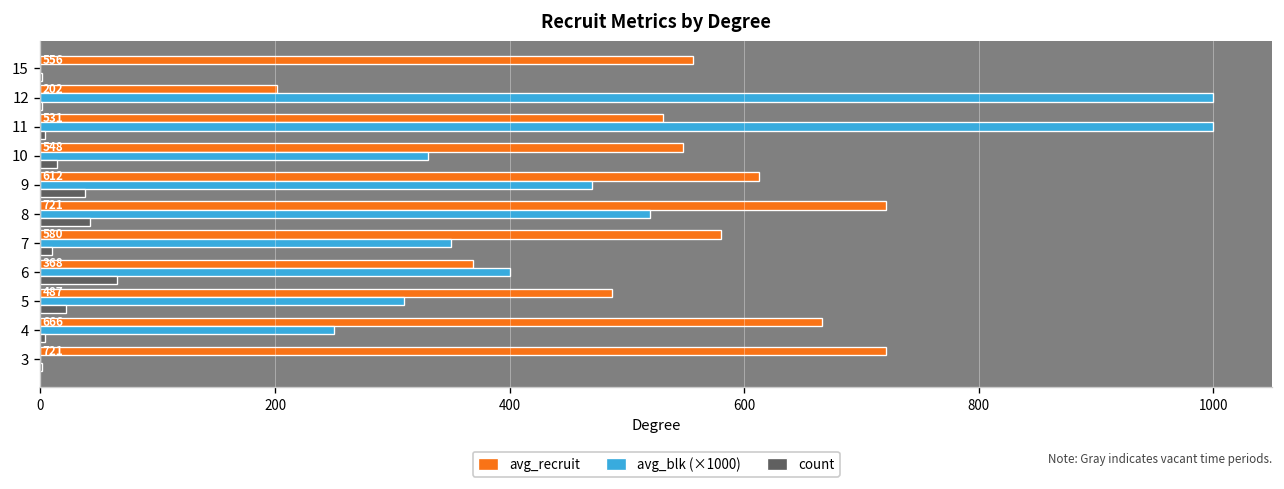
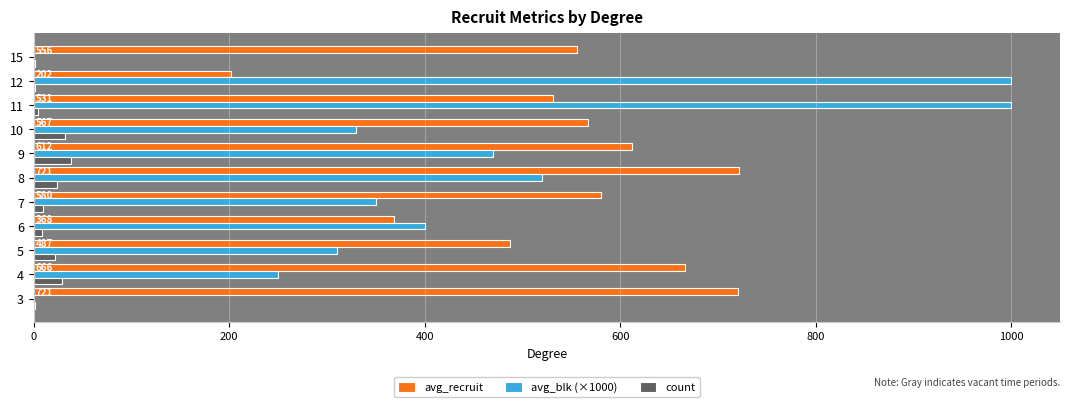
  {
    "avg_recruit": {
      "15": 556,
      "12": 202,
      "11": 531,
-     "10": 548,
+     "10": 567,
      "9": 612,
      "8": 721,
      "7": 580,
      "6": 368,
      "5": 487,
      "4": 666,
      "3": 721
    },
    "avg_blk (×1000)": {
      "15": 0,
      "12": 1000,
      "11": 1000,
      "10": 330,
      "9": 470,
      "8": 520,
      "7": 350,
      "6": 400,
      "5": 310,
      "4": 250,
      "3": 0
    },
    "count": {
      "11": 0,
-     "10": 10,
+     "10": 30,
      "9": 40,
-     "8": 40,
+     "8": 20,
      "7": 10,
-     "6": 70,
+     "6": 10,
      "5": 20,
-     "4": 0
+     "4": 30
    }
  }
